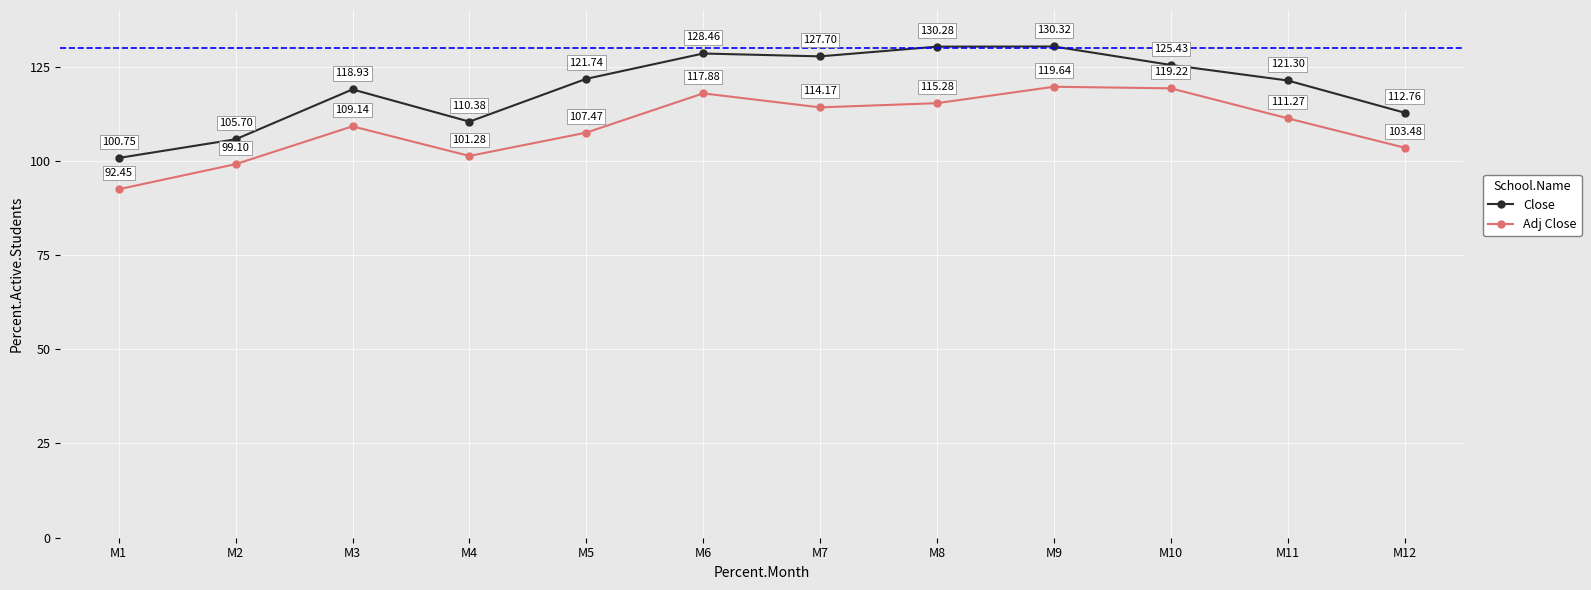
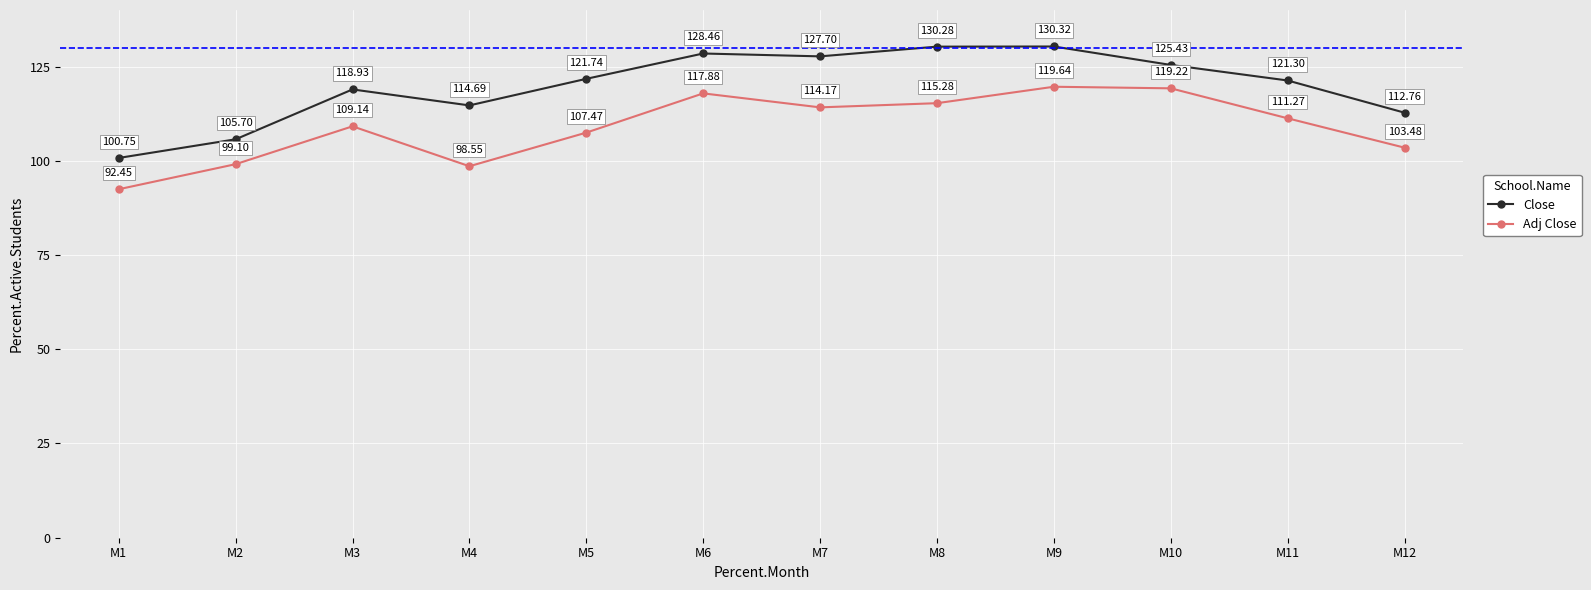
  {
    "Close": {
-     "M4": 110.38
+     "M4": 114.69
    },
    "Adj Close": {
-     "M4": 101.28
+     "M4": 98.55
    }
  }
